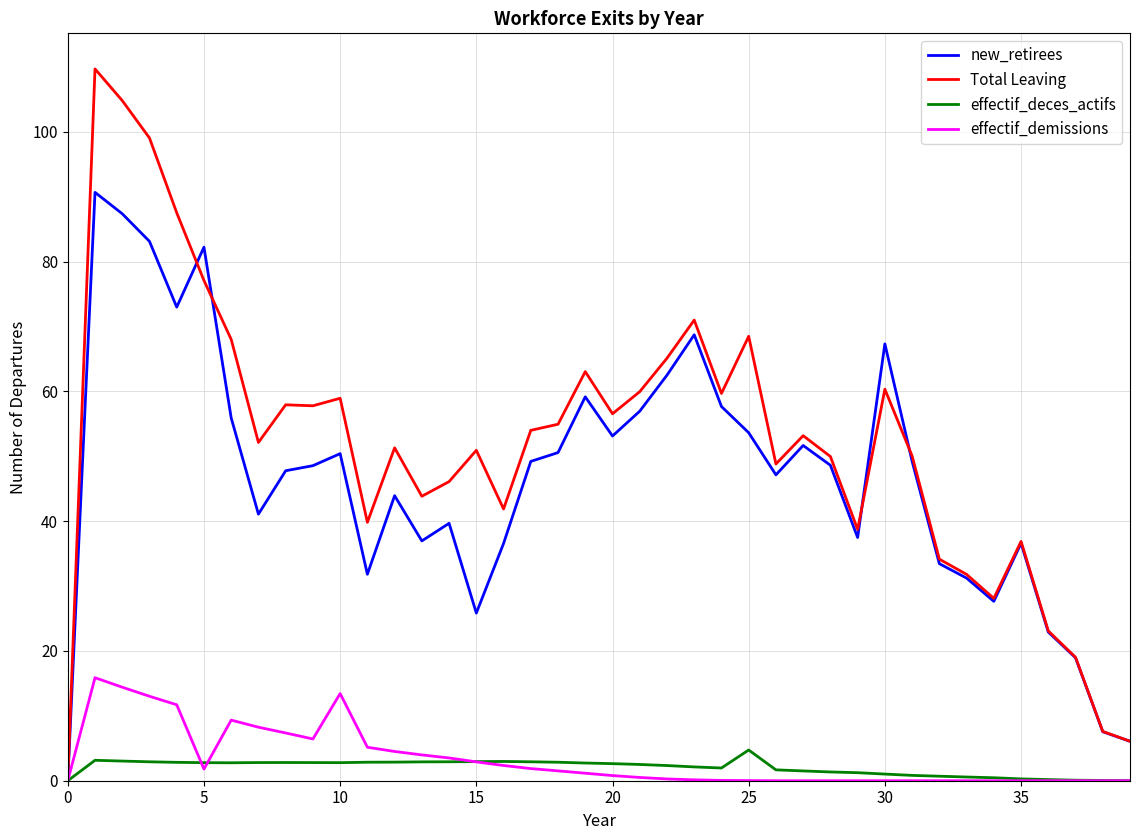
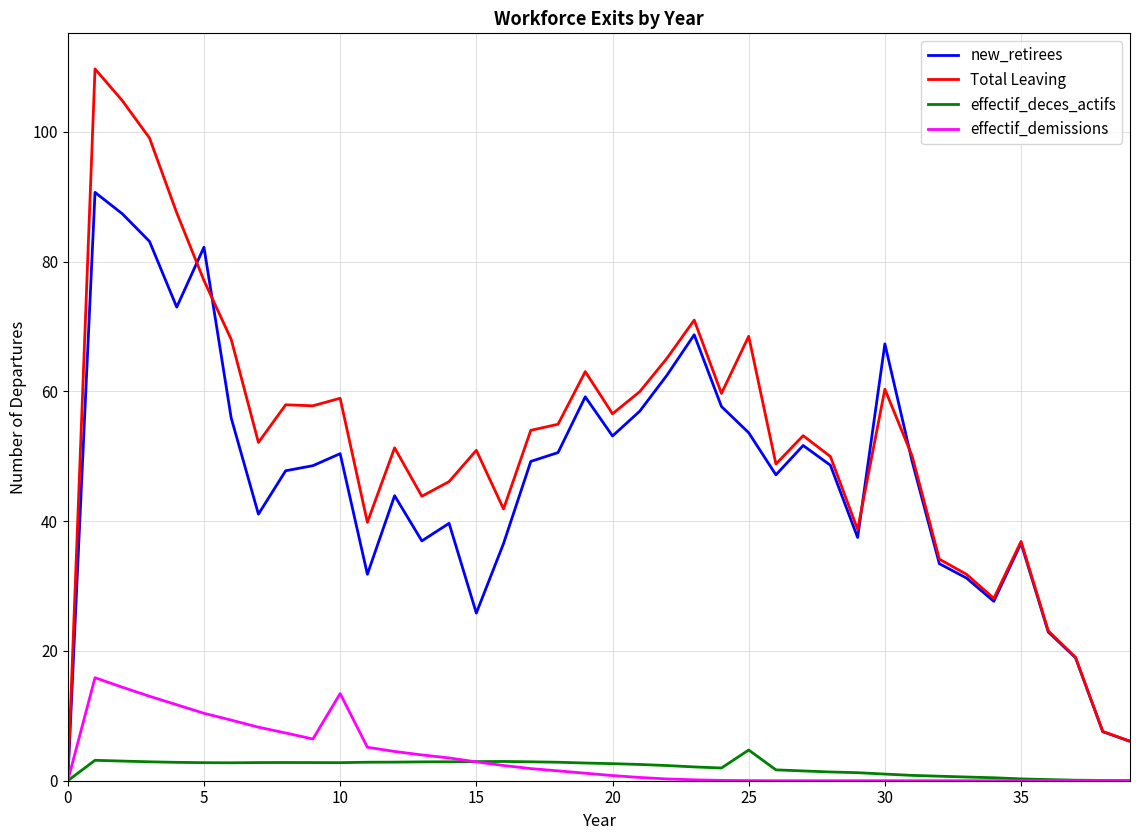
  {
    "new_retirees": {
      "5": 82,
      "10": 50,
      "15": 26,
      "20": 53,
      "25": 54,
      "30": 67
    },
    "Total Leaving": {
      "5": 77,
      "10": 59,
      "15": 51,
      "20": 57,
      "25": 68,
      "30": 60
    },
    "effectif_deces_actifs": {
      "5": 3,
      "10": 3,
      "20": 3,
      "25": 5,
      "30": 1
    },
    "effectif_demissions": {
-     "5": 2,
+     "5": 10,
      "10": 13,
      "20": 1,
      "25": 0,
      "30": 0
    }
  }
